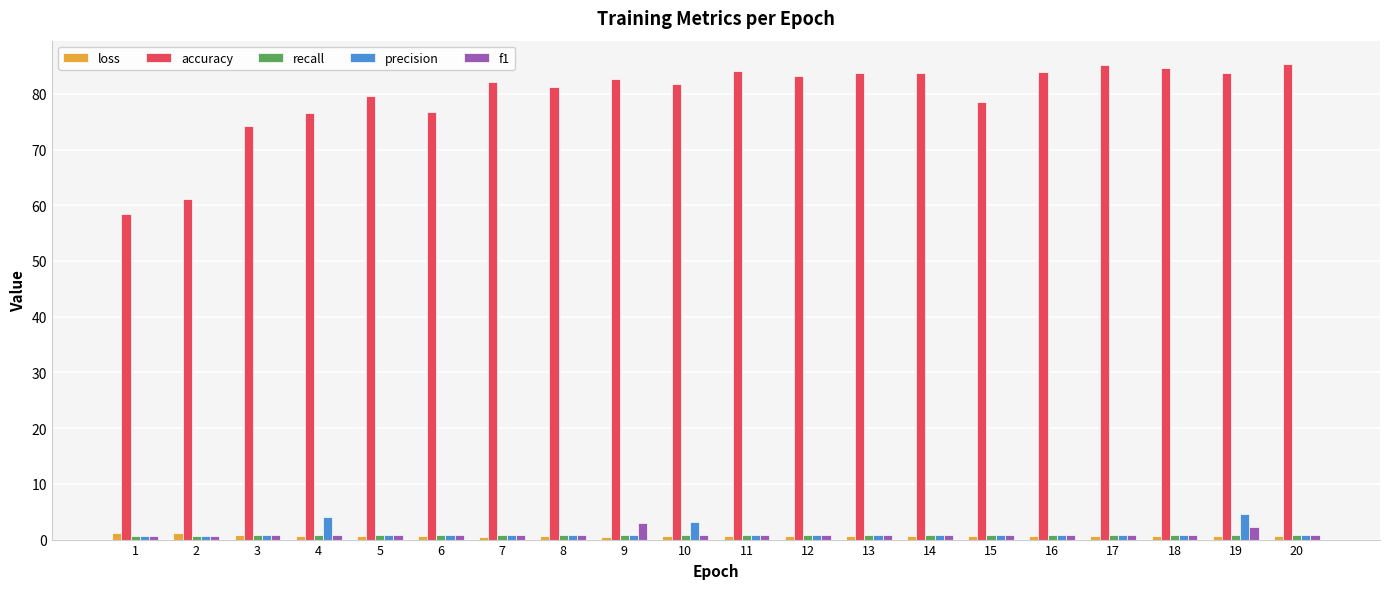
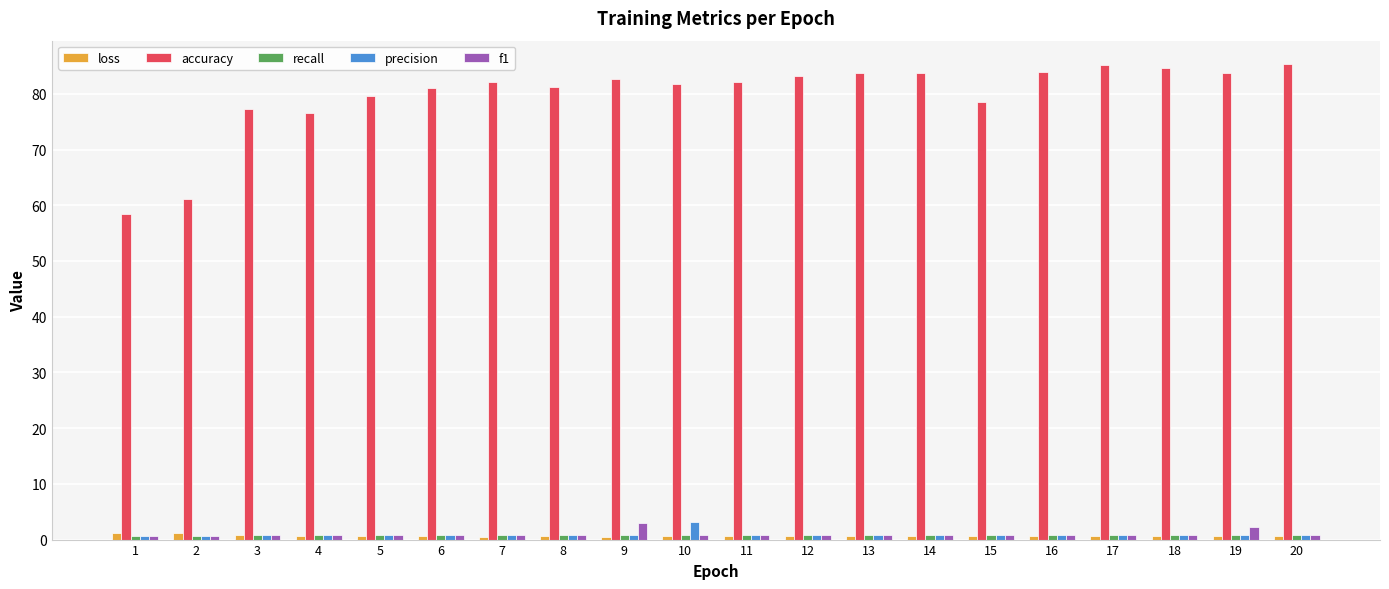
  {
    "loss": {
      "1": 1,
      "2": 1,
      "3": 1,
      "4": 1,
      "5": 1,
      "6": 1,
      "7": 1,
      "8": 1,
      "9": 1,
      "10": 1,
      "11": 1,
      "12": 1,
      "13": 1,
      "14": 1,
      "15": 1,
      "16": 1,
      "17": 1,
      "18": 1,
      "19": 1,
      "20": 1
    },
    "accuracy": {
      "1": 58,
      "2": 61,
-     "3": 74,
+     "3": 77,
      "4": 77,
      "5": 80,
-     "6": 77,
+     "6": 81,
      "7": 82,
      "8": 81,
      "9": 83,
      "10": 82,
-     "11": 84,
+     "11": 82,
      "12": 83,
      "13": 84,
      "14": 84,
      "15": 78,
      "16": 84,
      "17": 85,
      "18": 85,
      "19": 84,
      "20": 85
    },
    "recall": {
      "1": 1,
      "2": 1,
      "3": 1,
      "4": 1,
      "5": 1,
      "6": 1,
      "7": 1,
      "8": 1,
      "9": 1,
      "10": 1,
      "11": 1,
      "12": 1,
      "13": 1,
      "14": 1,
      "15": 1,
      "16": 1,
      "17": 1,
      "18": 1,
      "19": 1,
      "20": 1
    },
    "precision": {
      "1": 1,
      "2": 1,
      "3": 1,
-     "4": 4,
+     "4": 1,
      "5": 1,
      "6": 1,
      "7": 1,
      "8": 1,
      "9": 1,
      "10": 3,
      "11": 1,
      "12": 1,
      "13": 1,
      "14": 1,
      "15": 1,
      "16": 1,
      "17": 1,
      "18": 1,
-     "19": 5,
+     "19": 1,
      "20": 1
    },
    "f1": {
      "1": 1,
      "2": 1,
      "3": 1,
      "4": 1,
      "5": 1,
      "6": 1,
      "7": 1,
      "8": 1,
      "9": 3,
      "10": 1,
      "11": 1,
      "12": 1,
      "13": 1,
      "14": 1,
      "15": 1,
      "16": 1,
      "17": 1,
      "18": 1,
      "19": 2,
      "20": 1
    }
  }
